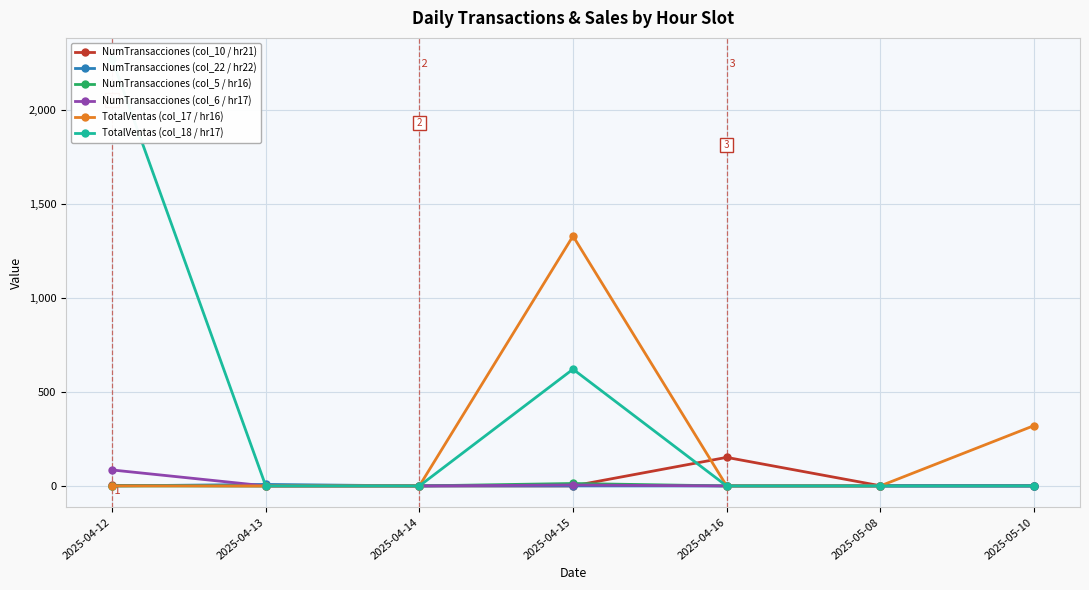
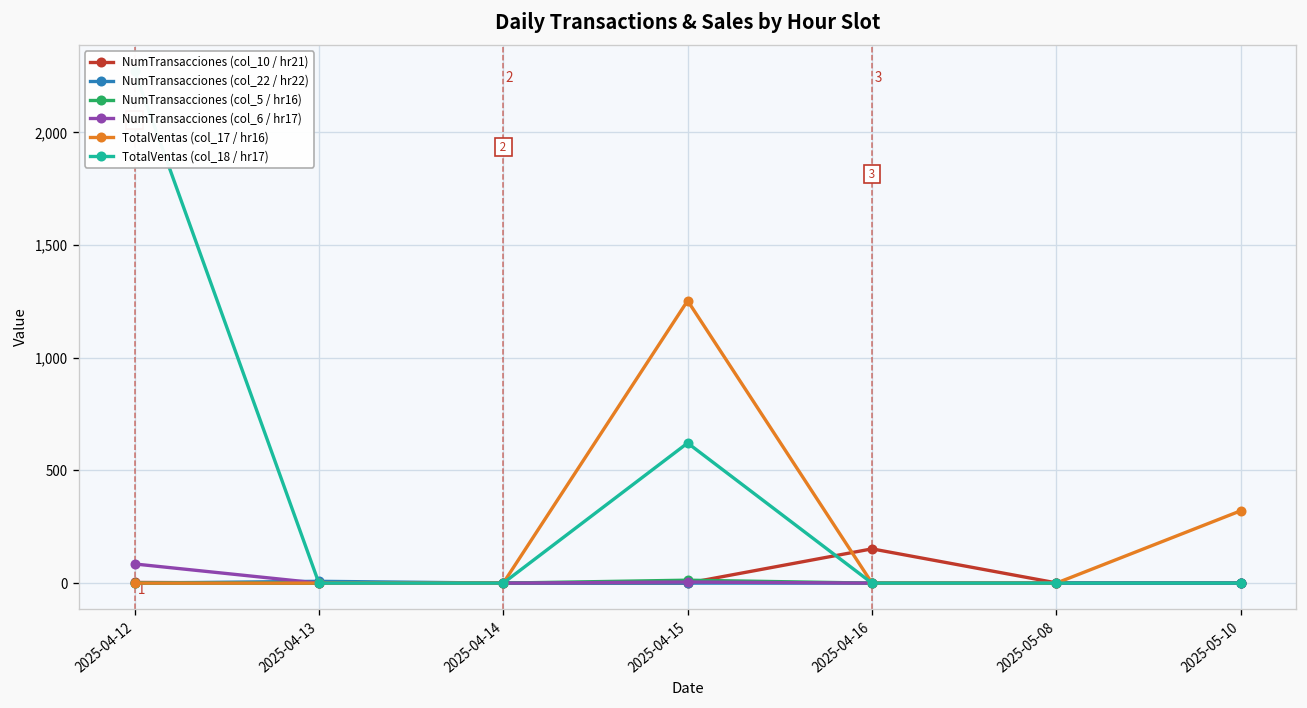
  {
    "NumTransacciones (col_10 / hr21)": {
      "2025-04-16": "150"
    },
    "NumTransacciones (col_6 / hr17)": {
      "2025-04-12": "90"
    },
    "TotalVentas (col_17 / hr16)": {
-     "2025-04-15": "1,330",
+     "2025-04-15": "1,250",
      "2025-05-10": "320"
    },
    "TotalVentas (col_18 / hr17)": {
      "2025-04-15": "620"
    }
  }
